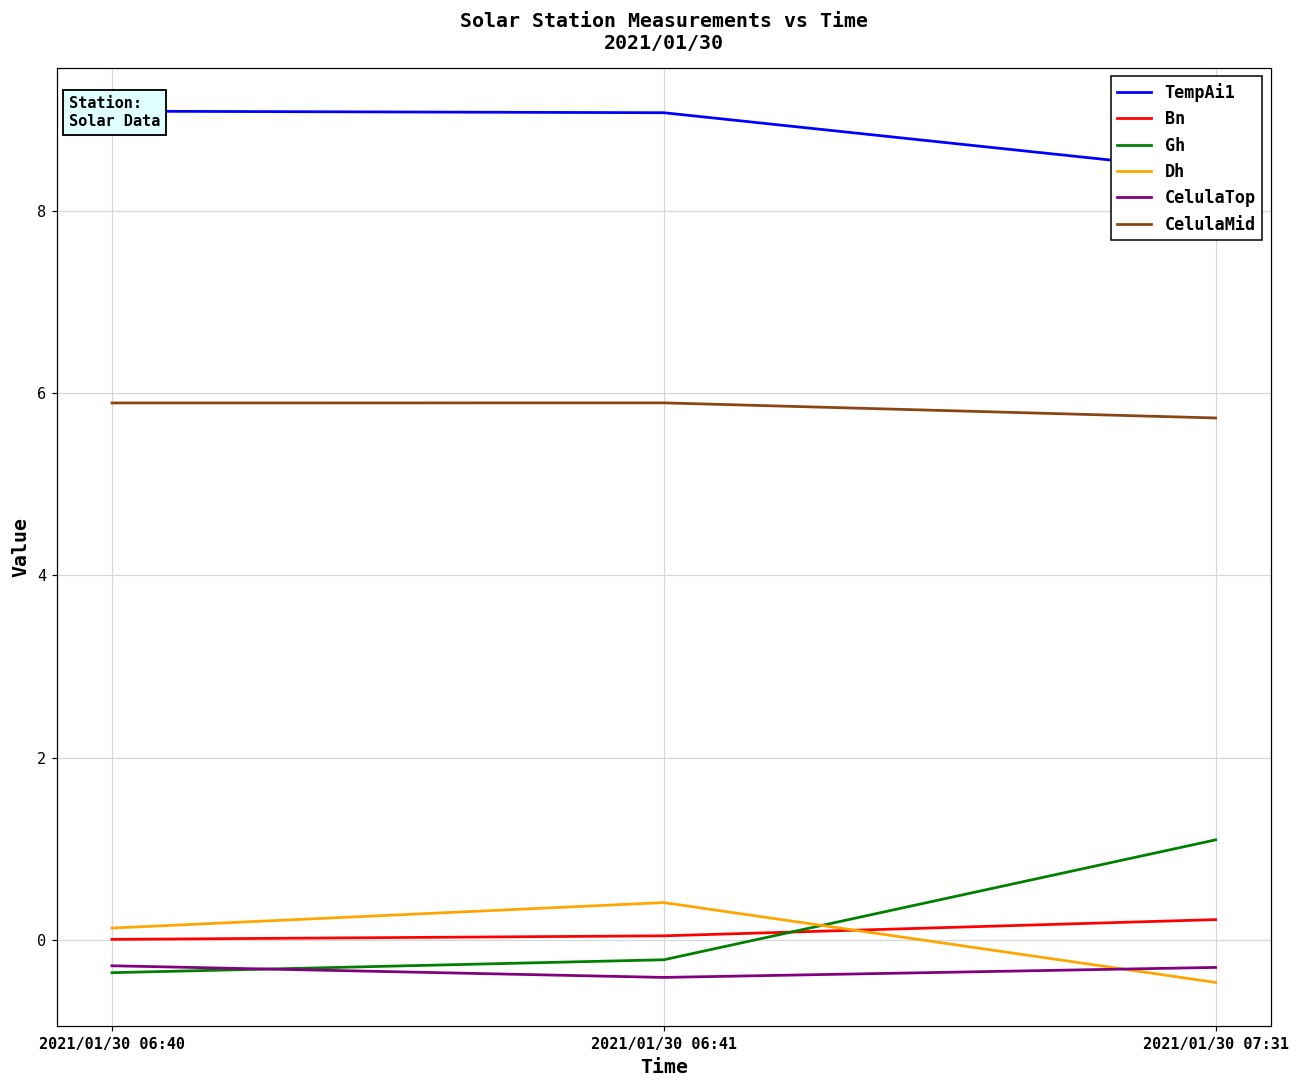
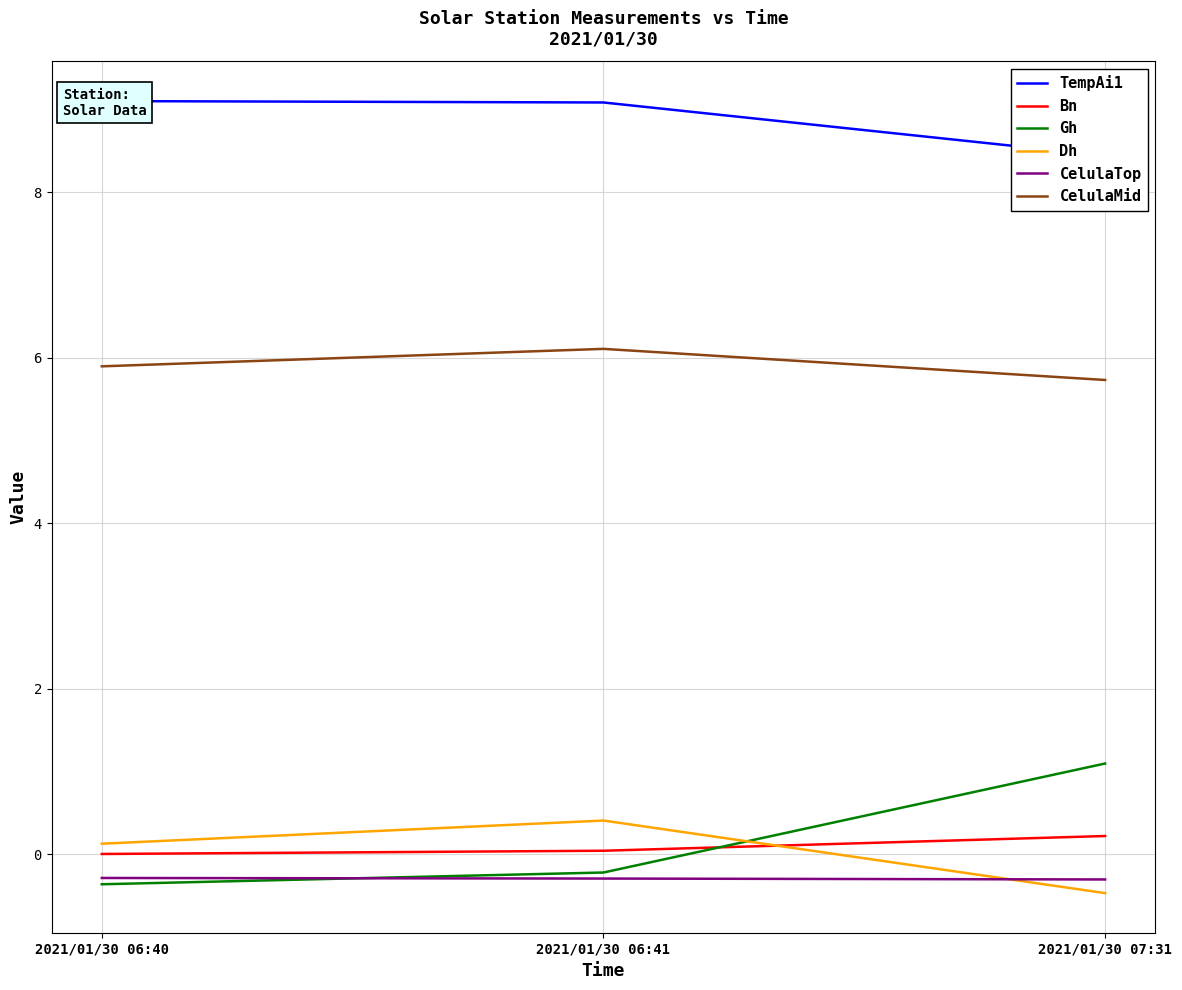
  {
    "TempAi1": {
      "2021/01/30 06:41": 9.1
    },
    "Bn": {
      "2021/01/30 06:40": 0.0,
      "2021/01/30 06:41": 0.0,
      "2021/01/30 07:31": 0.2
    },
    "Gh": {
      "2021/01/30 06:40": -0.4,
      "2021/01/30 06:41": -0.2,
      "2021/01/30 07:31": 1.1
    },
    "Dh": {
      "2021/01/30 06:40": 0.1,
      "2021/01/30 06:41": 0.4,
      "2021/01/30 07:31": -0.5
    },
    "CelulaTop": {
      "2021/01/30 06:40": -0.3,
-     "2021/01/30 06:41": -0.4,
+     "2021/01/30 06:41": -0.3,
      "2021/01/30 07:31": -0.3
    },
    "CelulaMid": {
      "2021/01/30 06:40": 5.9,
-     "2021/01/30 06:41": 5.9,
+     "2021/01/30 06:41": 6.1,
      "2021/01/30 07:31": 5.7
    }
  }
